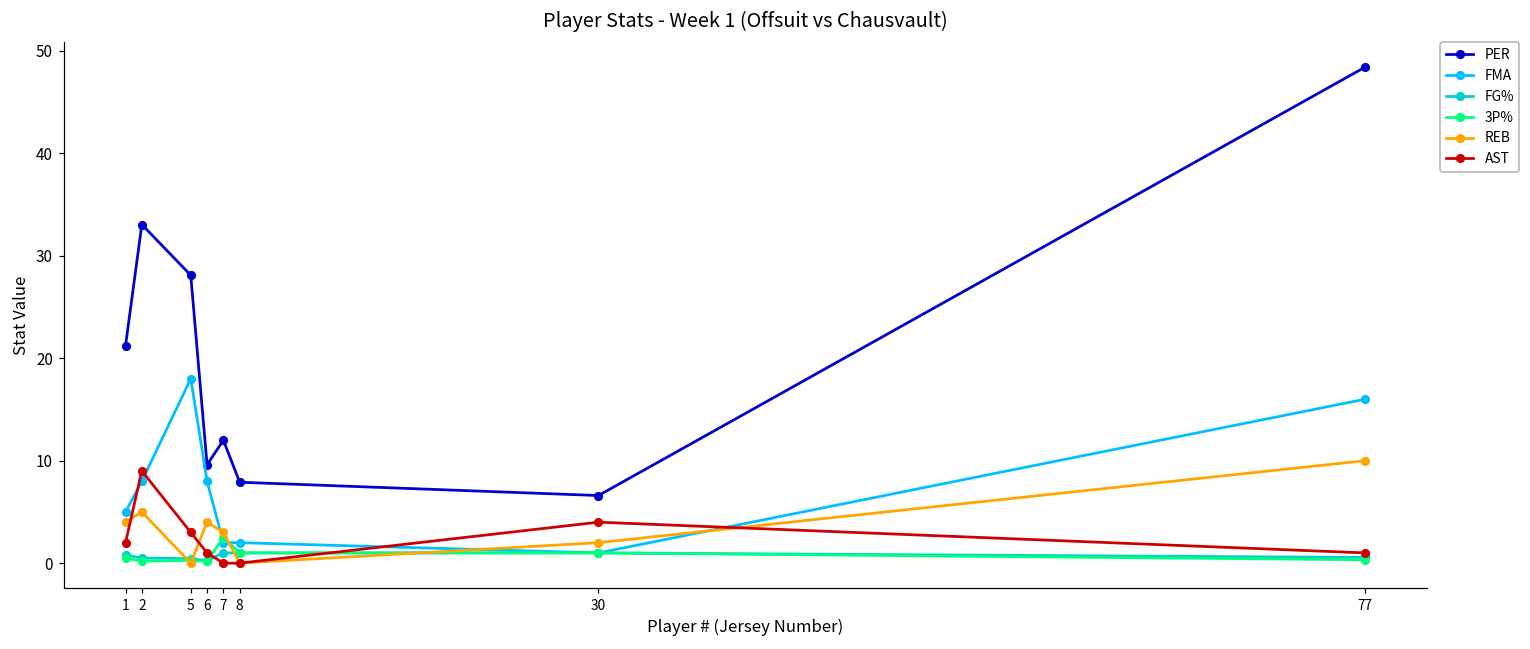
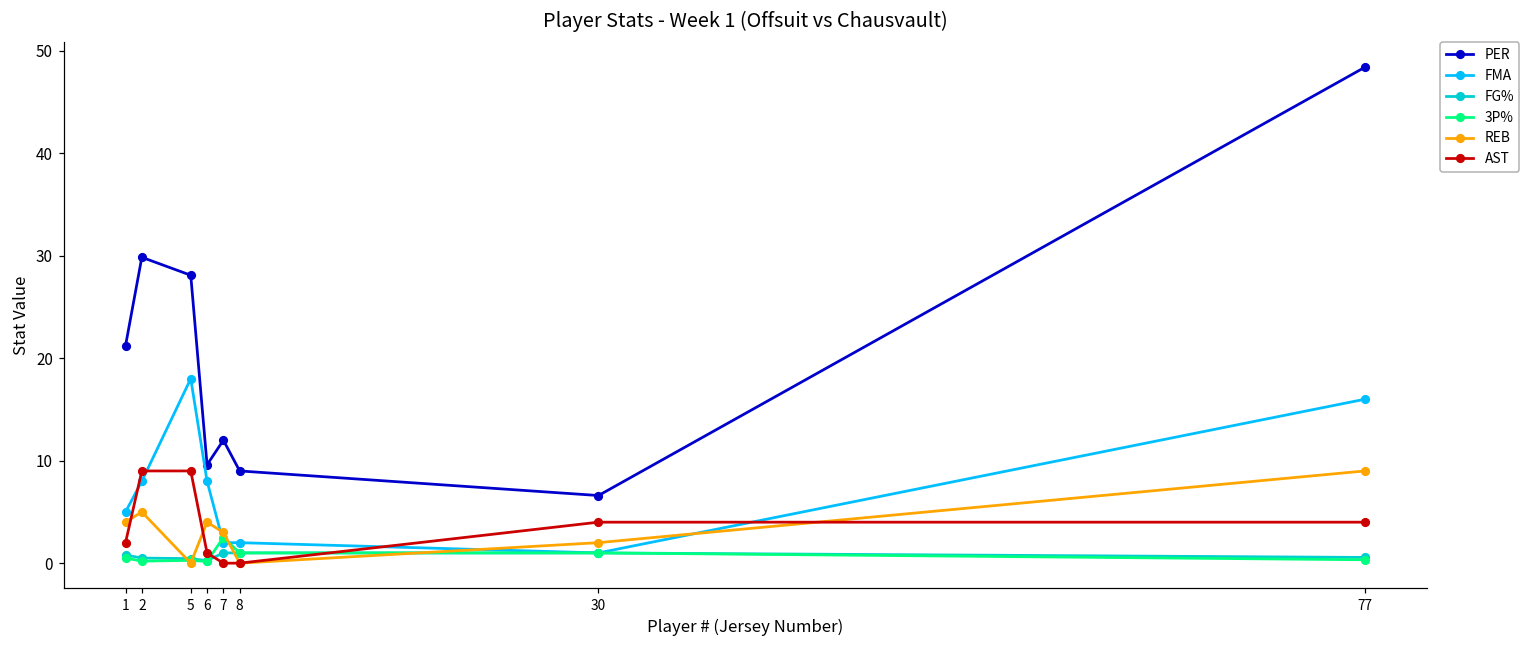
  {
    "PER": {
      "1": 21,
-     "2": 33,
+     "2": 30,
      "5": 28,
      "6": 10,
      "7": 12,
-     "8": 8,
+     "8": 9,
      "30": 7,
      "77": 48
    },
    "3P%": {
      "1": 1,
      "2": 0,
      "7": 3
    },
    "REB": {
      "1": 4,
      "2": 5,
      "5": 0,
      "6": 4,
      "7": 3,
      "30": 2,
-     "77": 10
+     "77": 9
    },
    "AST": {
      "1": 2,
      "2": 9,
-     "5": 3,
+     "5": 9,
      "6": 1,
      "7": 0,
      "30": 4,
-     "77": 1
+     "77": 4
    }
  }
